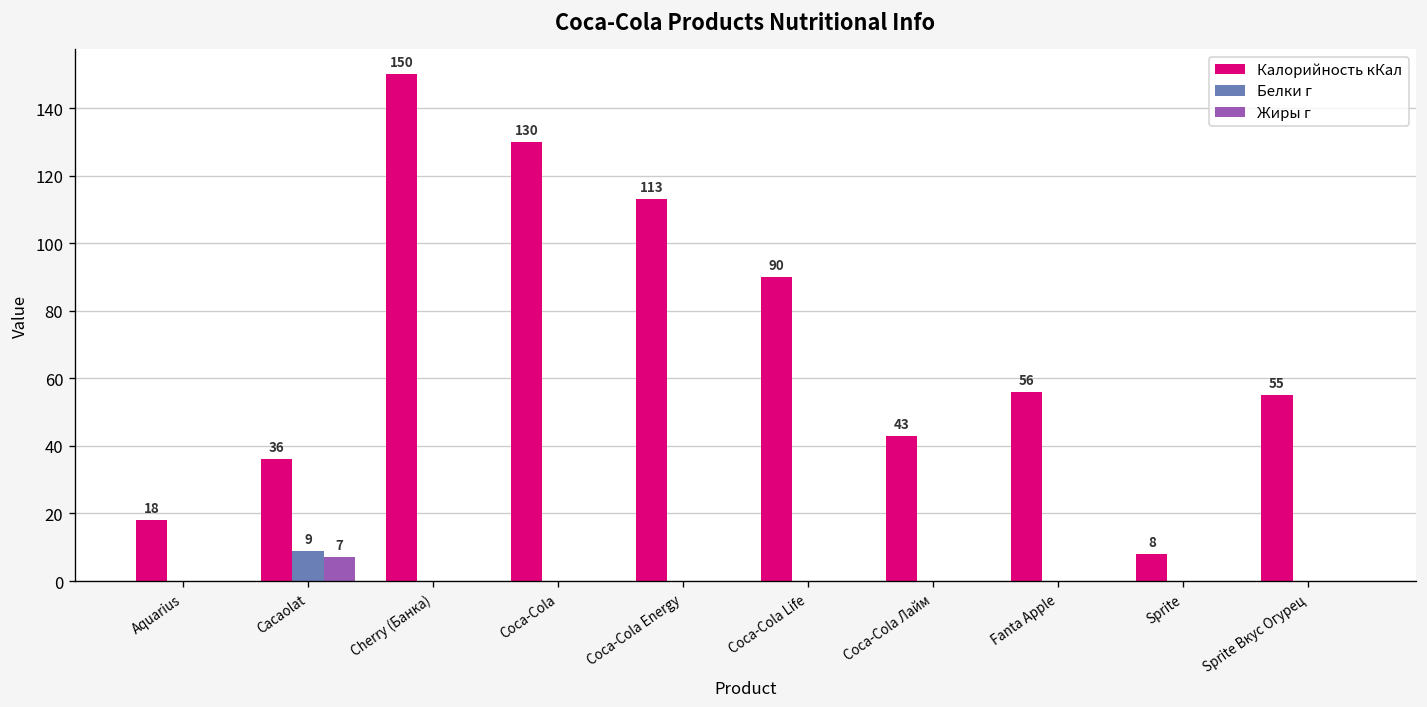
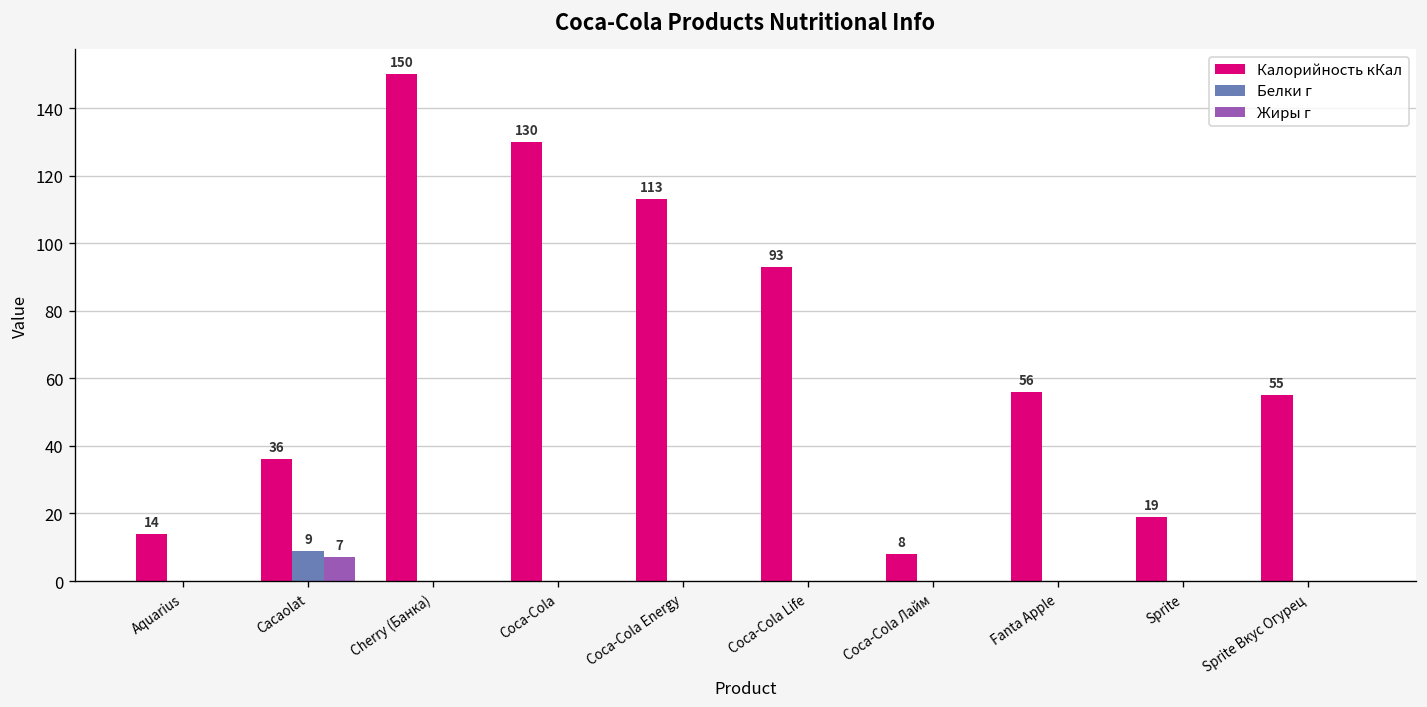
  {
    "Калорийность кКал": {
-     "Aquarius": 18,
+     "Aquarius": 14,
      "Cacaolat": 36,
      "Cherry (Банка)": 150,
      "Coca-Cola": 130,
      "Coca-Cola Energy": 113,
-     "Coca-Cola Life": 90,
-     "Coca-Cola Лайм": 43,
+     "Coca-Cola Life": 93,
+     "Coca-Cola Лайм": 8,
      "Fanta Apple": 56,
-     "Sprite": 8,
+     "Sprite": 19,
      "Sprite Вкус Огурец": 55
    },
    "Белки г": {
      "Cacaolat": 9
    },
    "Жиры г": {
      "Cacaolat": 7
    }
  }
